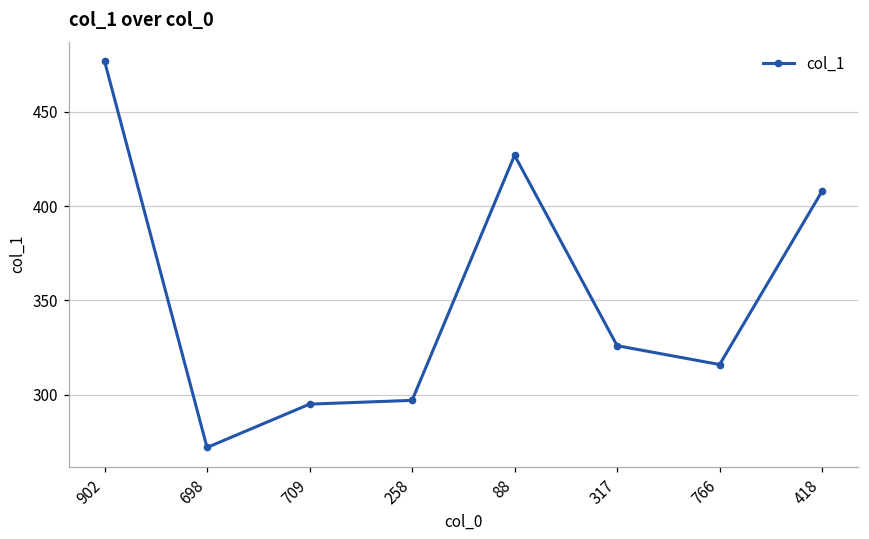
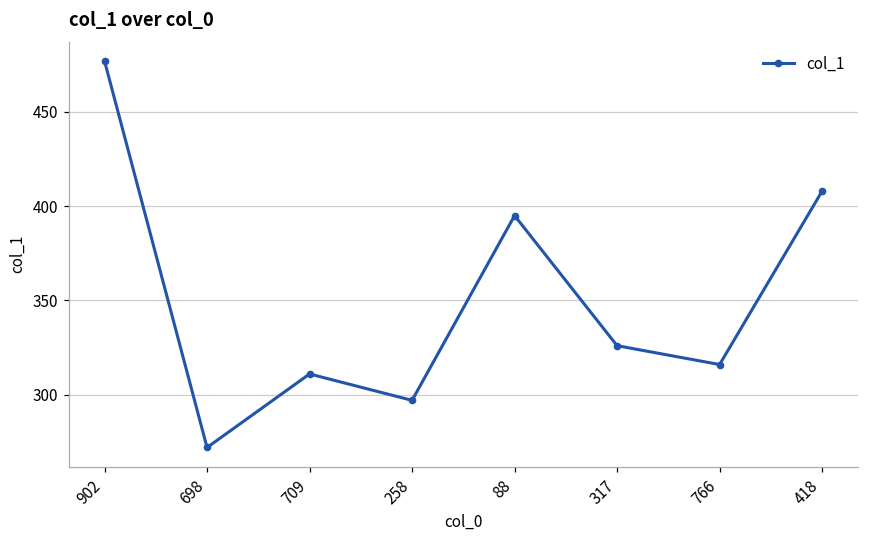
  {
    "902": 477,
    "698": 272,
-   "709": 295,
+   "709": 311,
    "258": 297,
-   "88": 427,
+   "88": 395,
    "317": 326,
    "766": 316,
    "418": 408
  }
